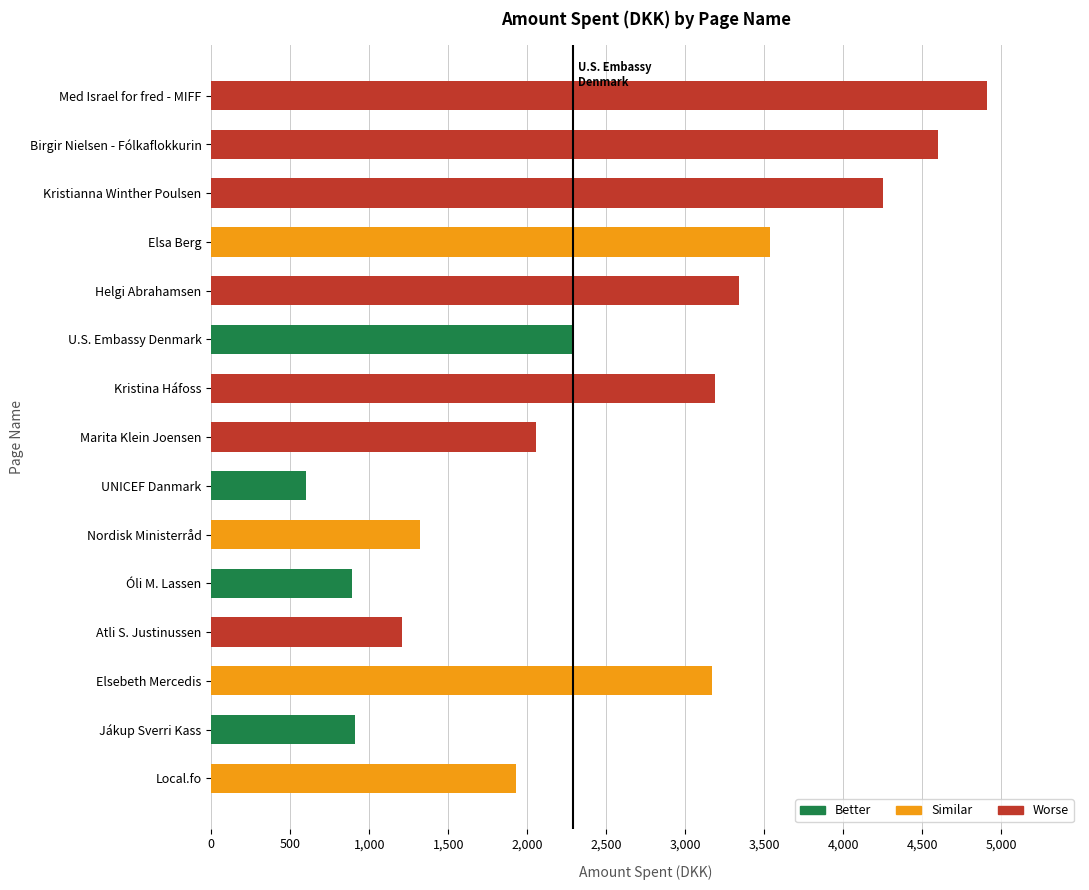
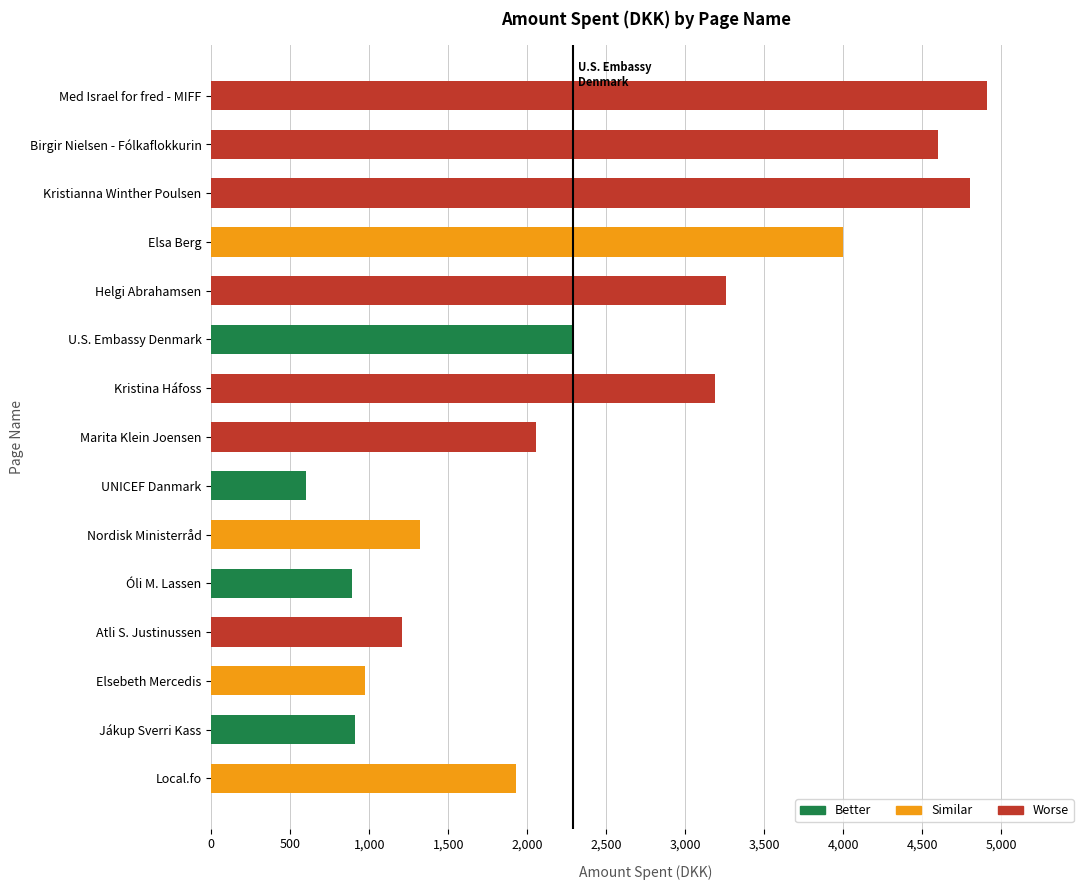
  {
    "Med Israel for fred - MIFF": "4,910",
    "Birgir Nielsen - Fólkaflokkurin": "4,600",
-   "Kristianna Winther Poulsen": "4,250",
-   "Elsa Berg": "3,540",
-   "Helgi Abrahamsen": "3,340",
+   "Kristianna Winther Poulsen": "4,800",
+   "Elsa Berg": "4,000",
+   "Helgi Abrahamsen": "3,260",
    "U.S. Embassy Denmark": "2,290",
    "Kristina Háfoss": "3,190",
    "Marita Klein Joensen": "2,050",
    "UNICEF Danmark": "600",
    "Nordisk Ministerråd": "1,320",
    "Óli M. Lassen": "890",
    "Atli S. Justinussen": "1,210",
-   "Elsebeth Mercedis": "3,170",
+   "Elsebeth Mercedis": "970",
    "Jákup Sverri Kass": "910",
    "Local.fo": "1,930"
  }
